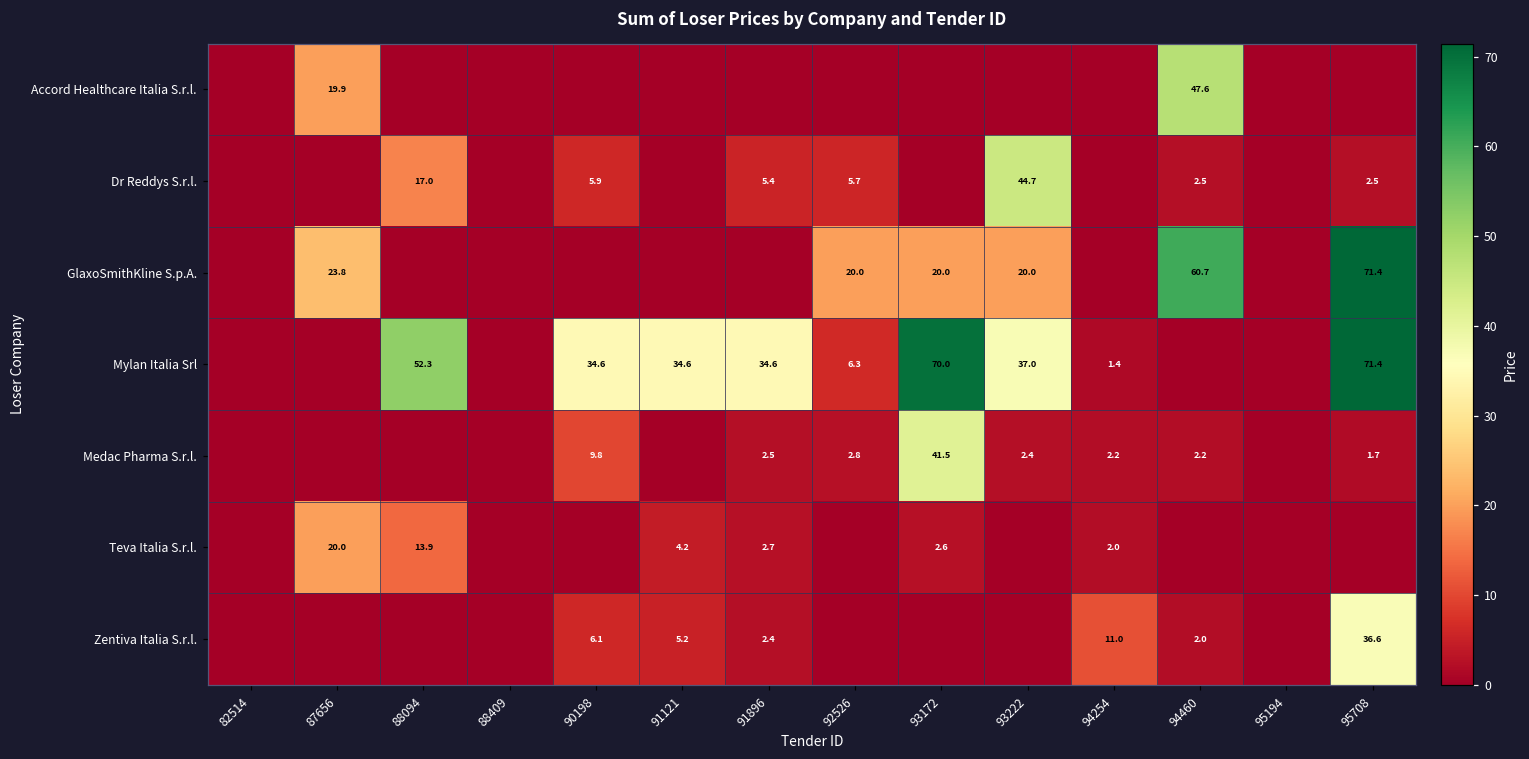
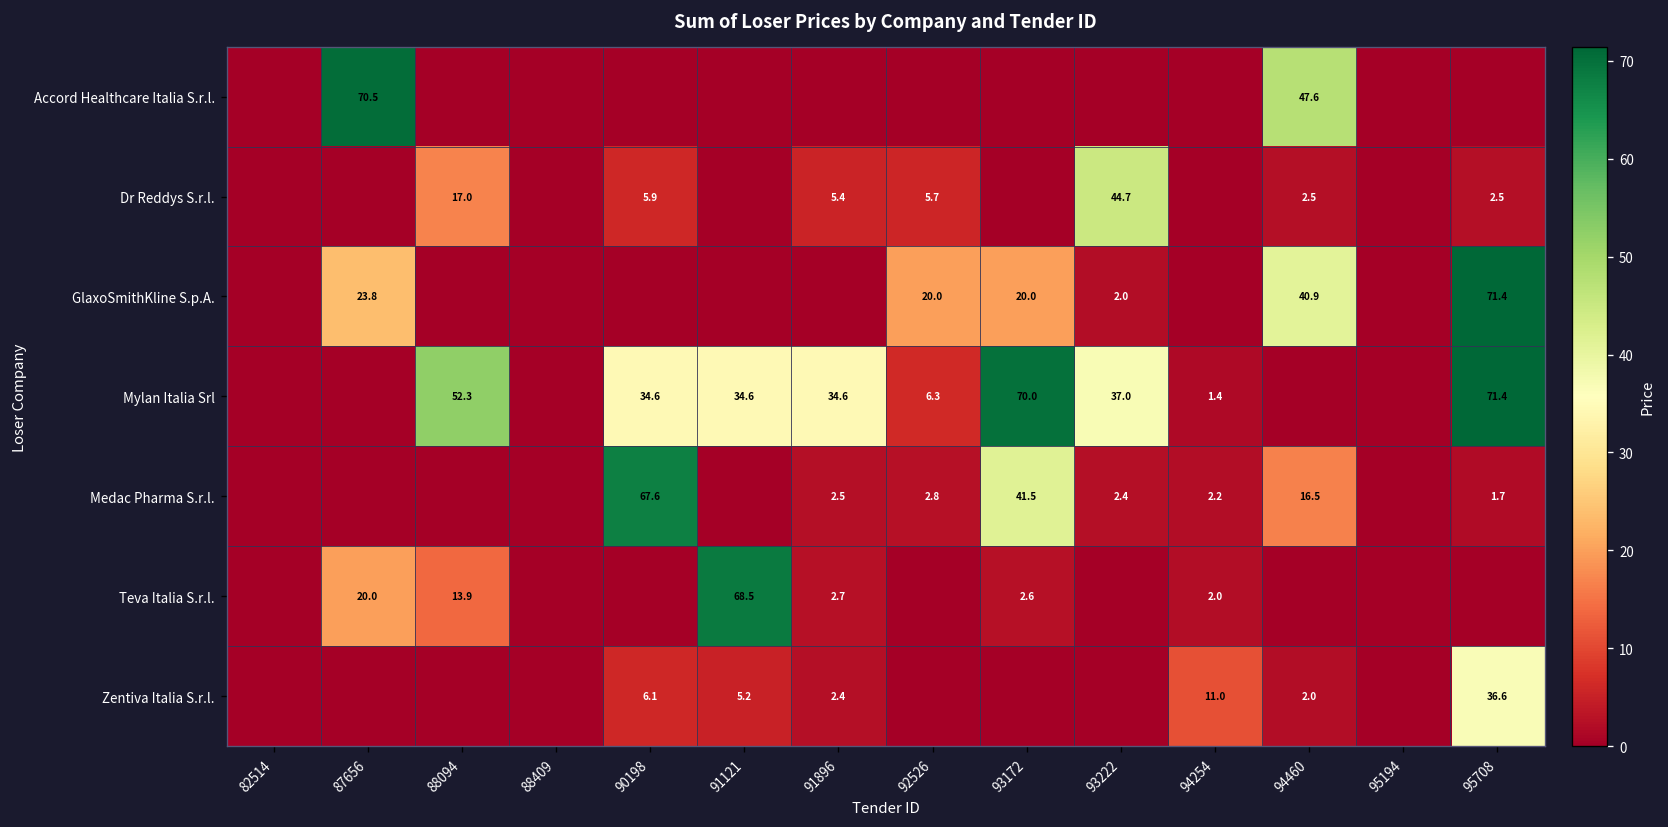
  {
    "Accord Healthcare Italia S.r.l.": {
-     "87656": 19.9,
+     "87656": 70.5,
      "94460": 47.6
    },
    "Dr Reddys S.r.l.": {
      "88094": 17.0,
      "90198": 5.9,
      "91896": 5.4,
      "92526": 5.7,
      "93222": 44.7,
      "94460": 2.5,
      "95708": 2.5
    },
    "GlaxoSmithKline S.p.A.": {
      "87656": 23.8,
      "92526": 20.0,
      "93172": 20.0,
-     "93222": 20.0,
-     "94460": 60.7,
+     "93222": 2.0,
+     "94460": 40.9,
      "95708": 71.4
    },
    "Mylan Italia Srl": {
      "88094": 52.3,
      "90198": 34.6,
      "91121": 34.6,
      "91896": 34.6,
      "92526": 6.3,
      "93172": 70.0,
      "93222": 37.0,
      "94254": 1.4,
      "95708": 71.4
    },
    "Medac Pharma S.r.l.": {
-     "90198": 9.8,
+     "90198": 67.6,
      "91896": 2.5,
      "92526": 2.8,
      "93172": 41.5,
      "93222": 2.4,
      "94254": 2.2,
-     "94460": 2.2,
+     "94460": 16.5,
      "95708": 1.7
    },
    "Teva Italia S.r.l.": {
      "87656": 20.0,
      "88094": 13.9,
-     "91121": 4.2,
+     "91121": 68.5,
      "91896": 2.7,
      "93172": 2.6,
      "94254": 2.0
    },
    "Zentiva Italia S.r.l.": {
      "90198": 6.1,
      "91121": 5.2,
      "91896": 2.4,
      "94254": 11.0,
      "94460": 2.0,
      "95708": 36.6
    }
  }
